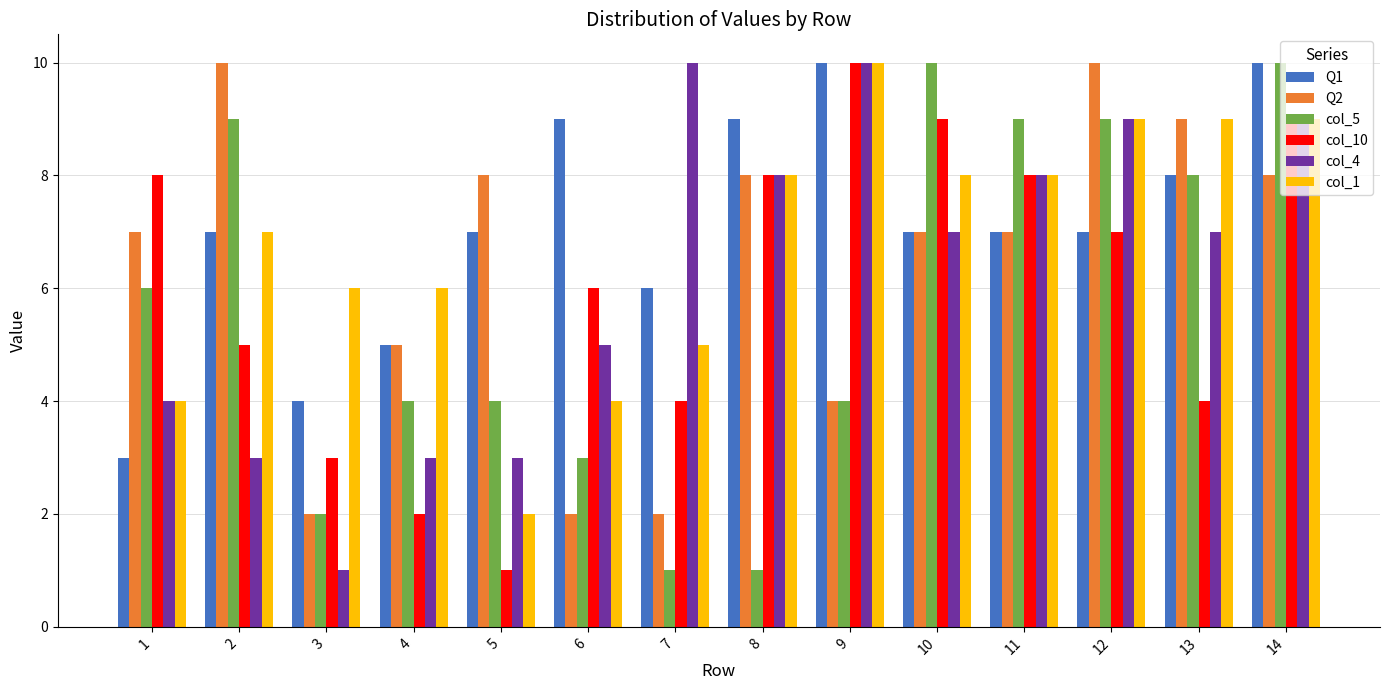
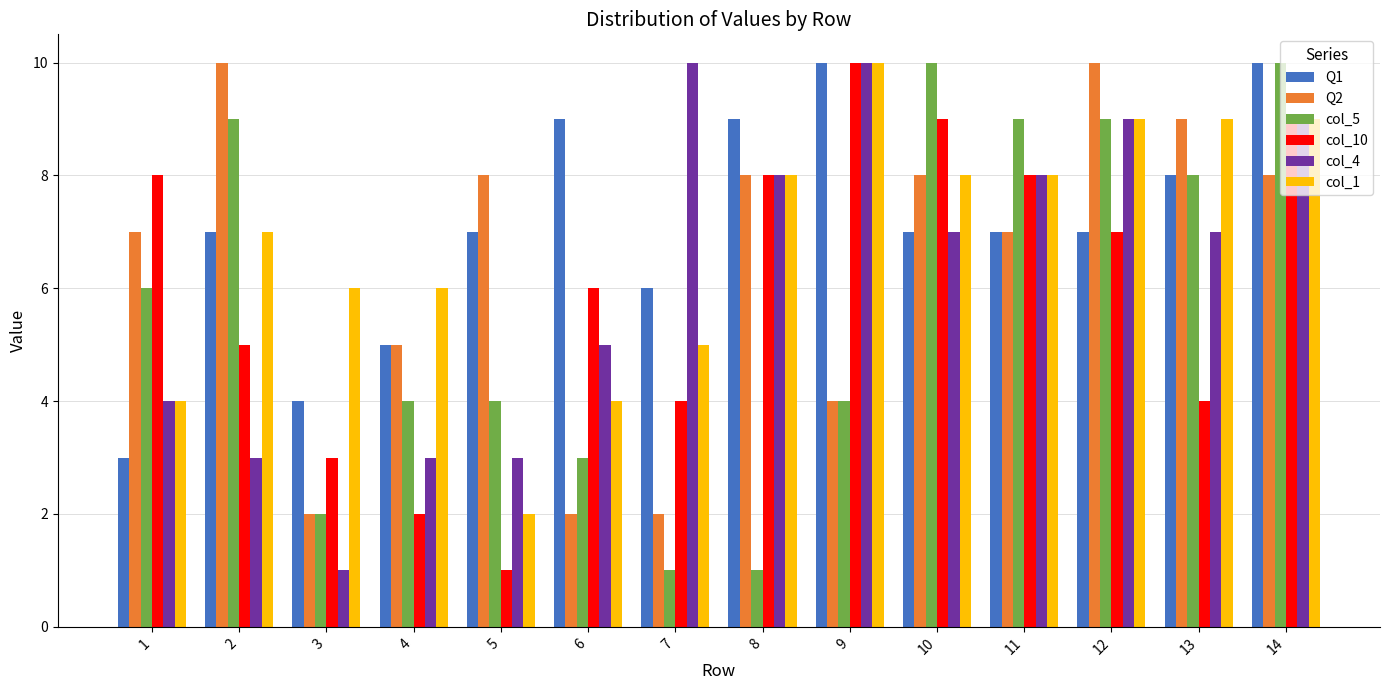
  {
    "Q1": {
      "1": 3,
      "2": 7,
      "3": 4,
      "4": 5,
      "5": 7,
      "6": 9,
      "7": 6,
      "8": 9,
      "9": 10,
      "10": 7,
      "11": 7,
      "12": 7,
      "13": 8,
      "14": 10
    },
    "Q2": {
      "1": 7,
      "2": 10,
      "3": 2,
      "4": 5,
      "5": 8,
      "6": 2,
      "7": 2,
      "8": 8,
      "9": 4,
-     "10": 7,
+     "10": 8,
      "11": 7,
      "12": 10,
      "13": 9,
      "14": 8
    },
    "col_5": {
      "1": 6,
      "2": 9,
      "3": 2,
      "4": 4,
      "5": 4,
      "6": 3,
      "7": 1,
      "8": 1,
      "9": 4,
      "10": 10,
      "11": 9,
      "12": 9,
      "13": 8,
      "14": 10
    },
    "col_10": {
      "1": 8,
      "2": 5,
      "3": 3,
      "4": 2,
      "5": 1,
      "6": 6,
      "7": 4,
      "8": 8,
      "9": 10,
      "10": 9,
      "11": 8,
      "12": 7,
      "13": 4
    },
    "col_4": {
      "1": 4,
      "2": 3,
      "3": 1,
      "4": 3,
      "5": 3,
      "6": 5,
      "7": 10,
      "8": 8,
      "9": 10,
      "10": 7,
      "11": 8,
      "12": 9,
      "13": 7
    },
    "col_1": {
      "1": 4,
      "2": 7,
      "3": 6,
      "4": 6,
      "5": 2,
      "6": 4,
      "7": 5,
      "8": 8,
      "9": 10,
      "10": 8,
      "11": 8,
      "12": 9,
      "13": 9
    }
  }
